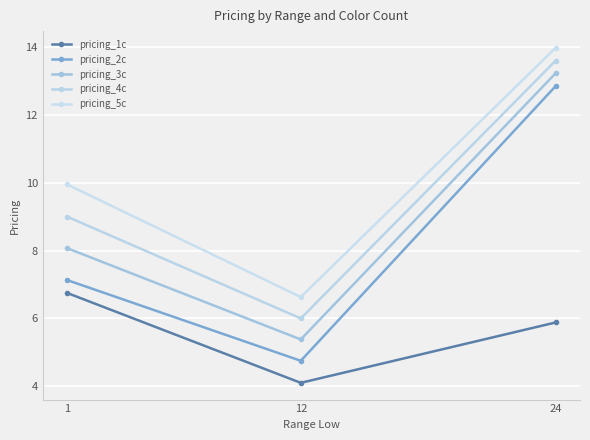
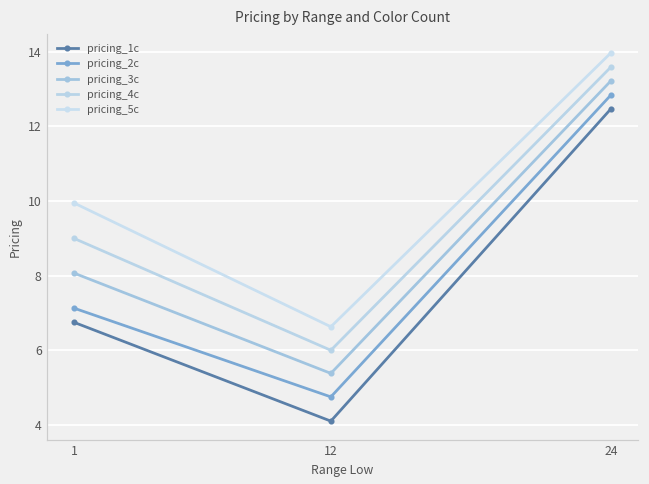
  {
    "pricing_1c": {
      "1": 6.8,
      "12": 4.1,
-     "24": 5.9
+     "24": 12.5
    }
  }
